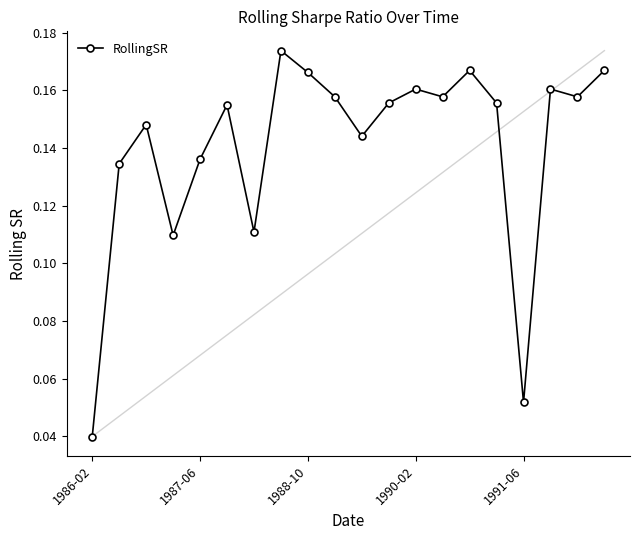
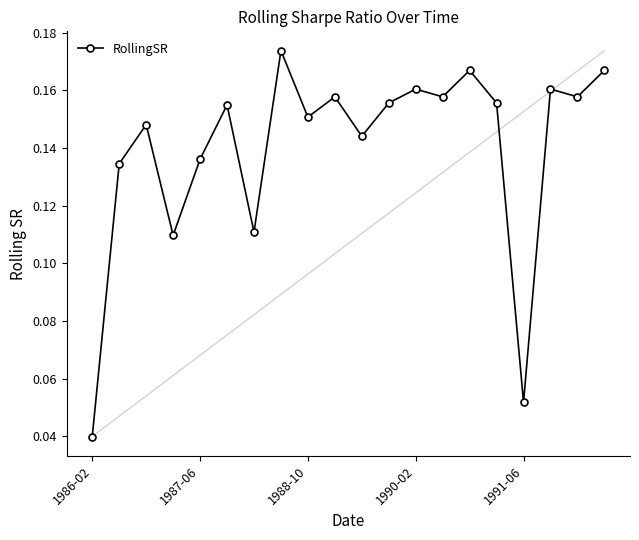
  {
    "RollingSR": {
      "1987-06": 0.136,
-     "1988-10": 0.166,
+     "1988-10": 0.151,
      "1990-02": 0.160,
      "1991-06": 0.052
    }
  }
